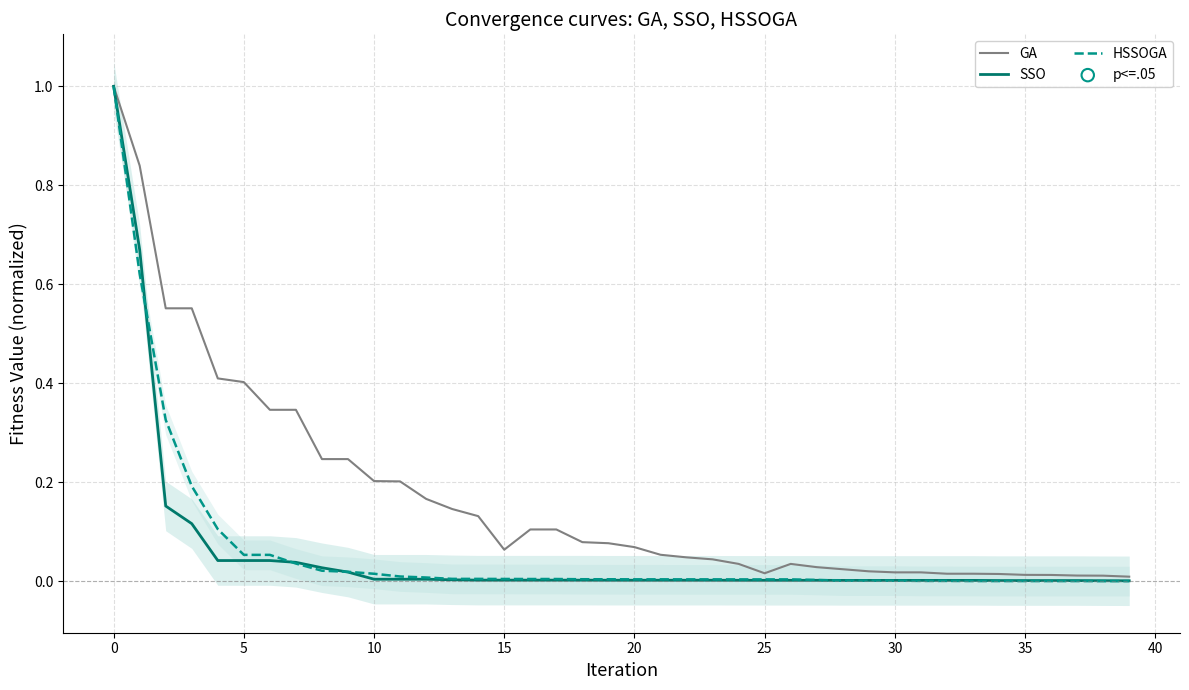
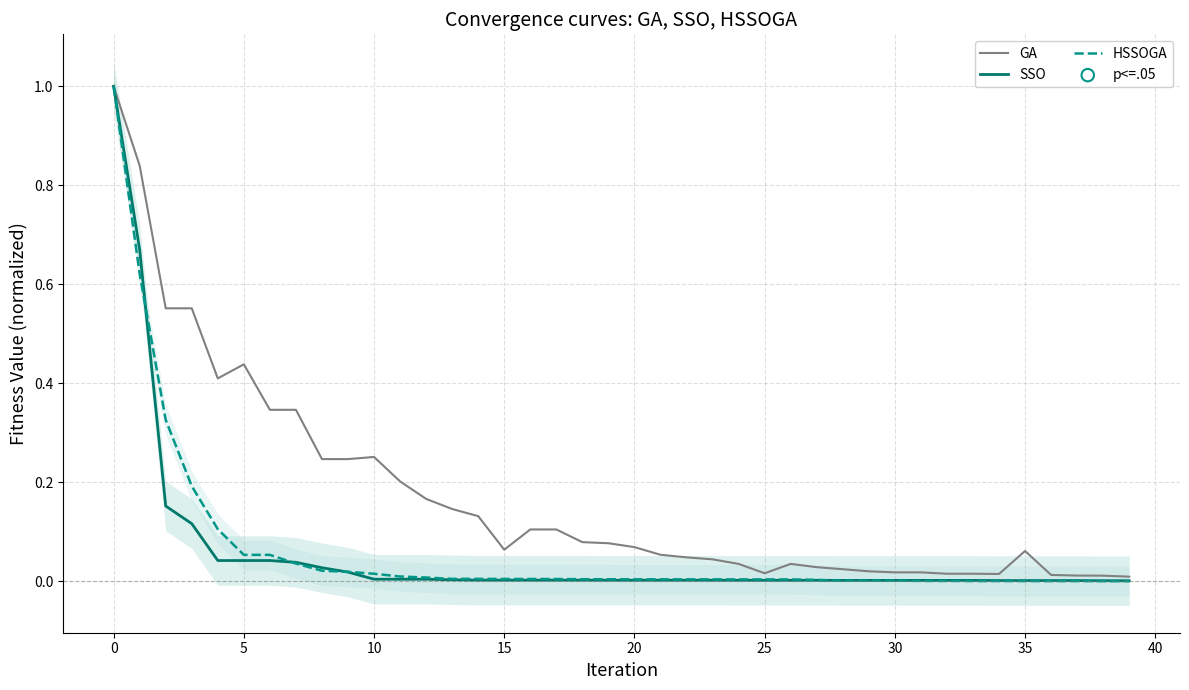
  {
    "GA": {
-     "5": 0.40,
-     "10": 0.20,
+     "5": 0.44,
+     "10": 0.25,
      "15": 0.06,
      "20": 0.07,
      "25": 0.02,
      "30": 0.02,
-     "35": 0.01
+     "35": 0.06
    }
  }
